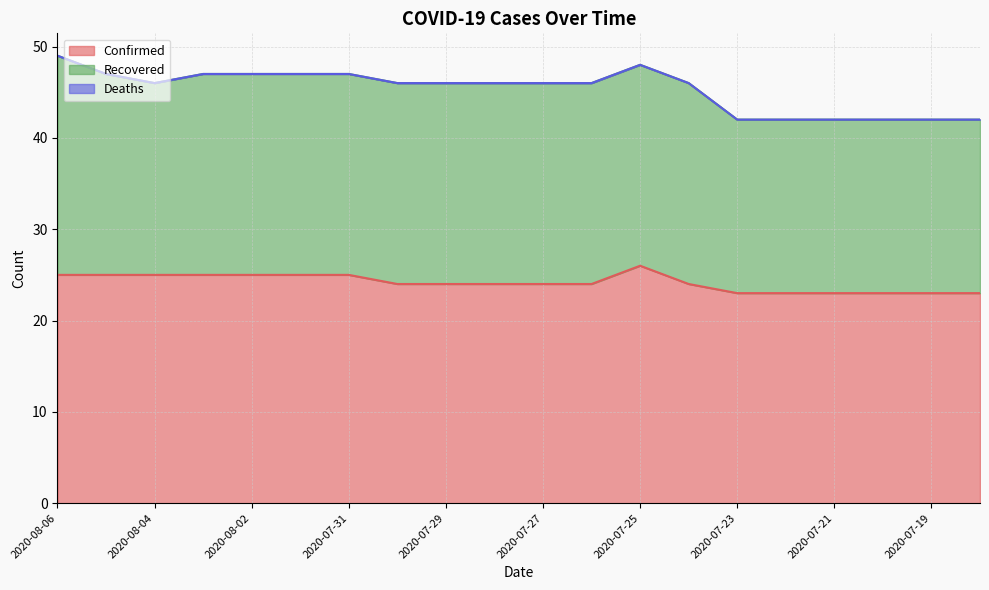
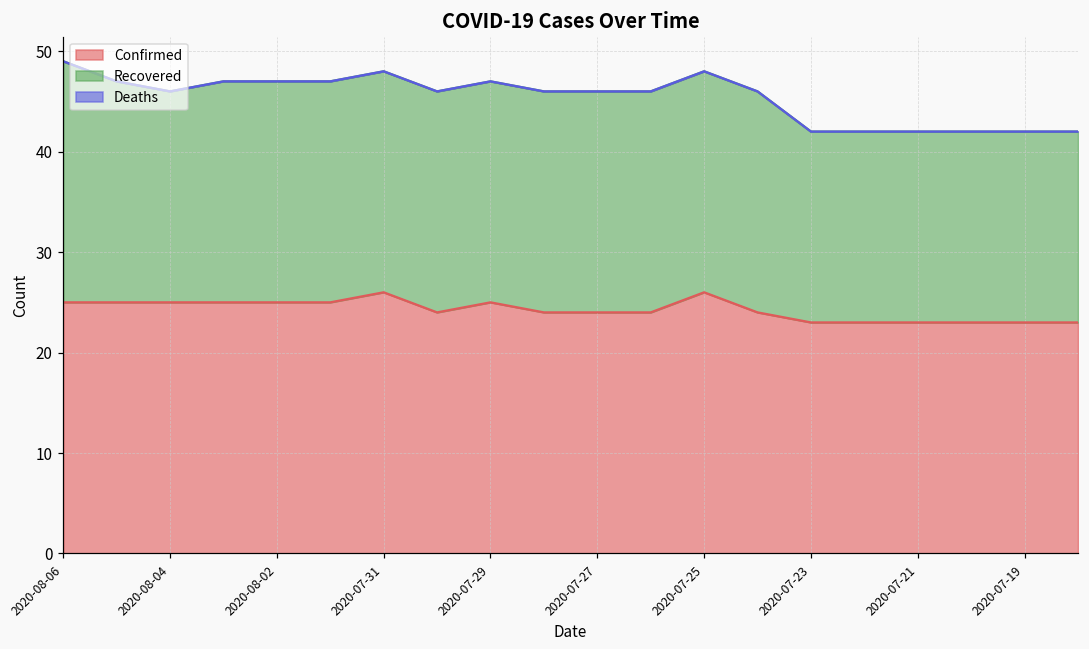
  {
    "Confirmed": {
      "2020-08-06": 25,
      "2020-08-04": 25,
      "2020-08-02": 25,
-     "2020-07-31": 25,
-     "2020-07-29": 24,
+     "2020-07-31": 26,
+     "2020-07-29": 25,
      "2020-07-27": 24,
      "2020-07-25": 26,
      "2020-07-23": 23,
      "2020-07-21": 23,
      "2020-07-19": 23
    }
  }
